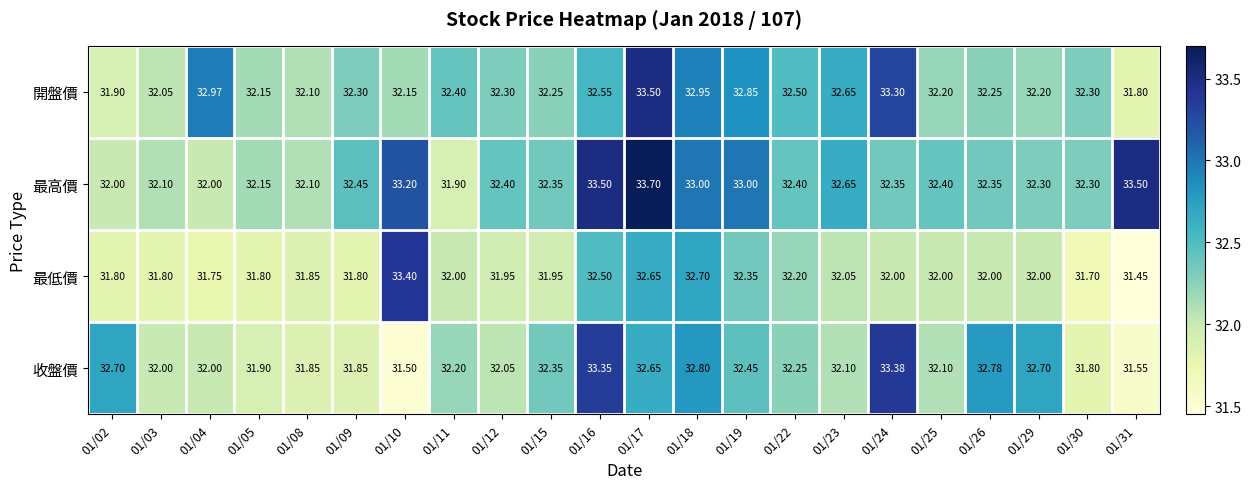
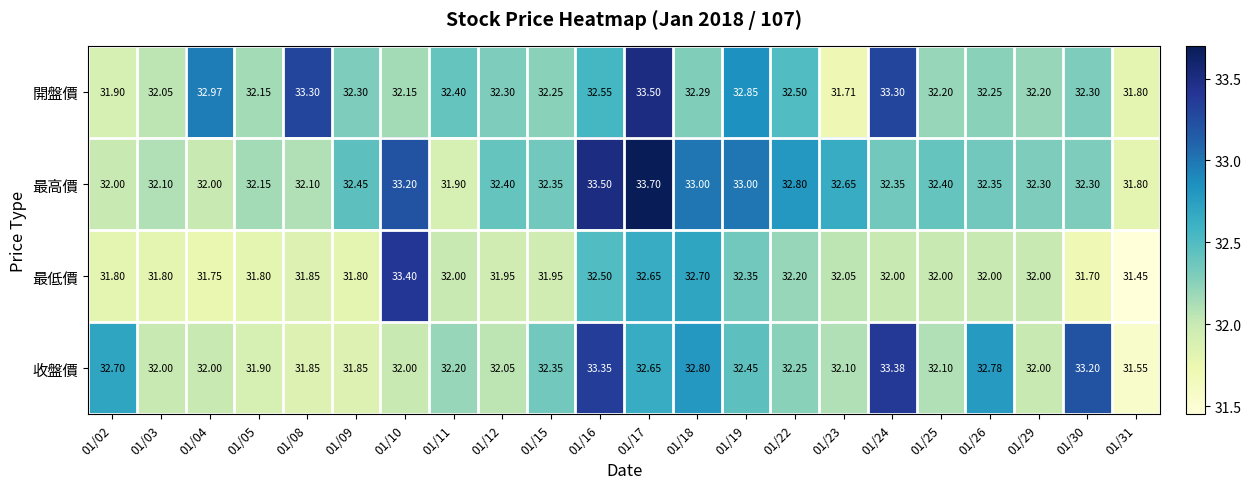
  {
    "開盤價": {
      "01/02": 31.90,
      "01/03": 32.05,
      "01/04": 32.97,
      "01/05": 32.15,
-     "01/08": 32.10,
+     "01/08": 33.30,
      "01/09": 32.30,
      "01/10": 32.15,
      "01/11": 32.40,
      "01/12": 32.30,
      "01/15": 32.25,
      "01/16": 32.55,
      "01/17": 33.50,
-     "01/18": 32.95,
+     "01/18": 32.29,
      "01/19": 32.85,
      "01/22": 32.50,
-     "01/23": 32.65,
+     "01/23": 31.71,
      "01/24": 33.30,
      "01/25": 32.20,
      "01/26": 32.25,
      "01/29": 32.20,
      "01/30": 32.30,
      "01/31": 31.80
    },
    "最高價": {
      "01/02": 32.00,
      "01/03": 32.10,
      "01/04": 32.00,
      "01/05": 32.15,
      "01/08": 32.10,
      "01/09": 32.45,
      "01/10": 33.20,
      "01/11": 31.90,
      "01/12": 32.40,
      "01/15": 32.35,
      "01/16": 33.50,
      "01/17": 33.70,
      "01/18": 33.00,
      "01/19": 33.00,
-     "01/22": 32.40,
+     "01/22": 32.80,
      "01/23": 32.65,
      "01/24": 32.35,
      "01/25": 32.40,
      "01/26": 32.35,
      "01/29": 32.30,
      "01/30": 32.30,
-     "01/31": 33.50
+     "01/31": 31.80
    },
    "最低價": {
      "01/02": 31.80,
      "01/03": 31.80,
      "01/04": 31.75,
      "01/05": 31.80,
      "01/08": 31.85,
      "01/09": 31.80,
      "01/10": 33.40,
      "01/11": 32.00,
      "01/12": 31.95,
      "01/15": 31.95,
      "01/16": 32.50,
      "01/17": 32.65,
      "01/18": 32.70,
      "01/19": 32.35,
      "01/22": 32.20,
      "01/23": 32.05,
      "01/24": 32.00,
      "01/25": 32.00,
      "01/26": 32.00,
      "01/29": 32.00,
      "01/30": 31.70,
      "01/31": 31.45
    },
    "收盤價": {
      "01/02": 32.70,
      "01/03": 32.00,
      "01/04": 32.00,
      "01/05": 31.90,
      "01/08": 31.85,
      "01/09": 31.85,
-     "01/10": 31.50,
+     "01/10": 32.00,
      "01/11": 32.20,
      "01/12": 32.05,
      "01/15": 32.35,
      "01/16": 33.35,
      "01/17": 32.65,
      "01/18": 32.80,
      "01/19": 32.45,
      "01/22": 32.25,
      "01/23": 32.10,
      "01/24": 33.38,
      "01/25": 32.10,
      "01/26": 32.78,
-     "01/29": 32.70,
-     "01/30": 31.80,
+     "01/29": 32.00,
+     "01/30": 33.20,
      "01/31": 31.55
    }
  }
